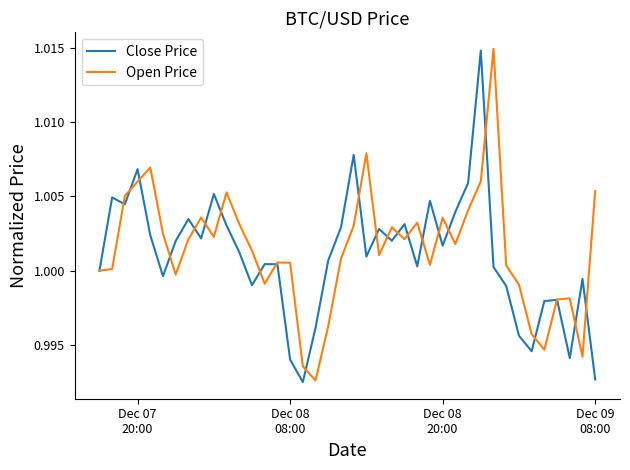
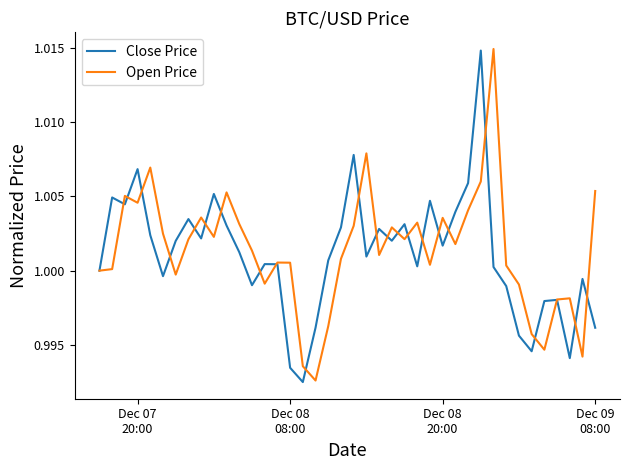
  {
    "Close Price": {
      "Dec 07 20:00": 1.0068,
-     "Dec 08 08:00": 0.9940,
+     "Dec 08 08:00": 0.9935,
      "Dec 08 20:00": 1.0017,
-     "Dec 09 08:00": 0.9927
+     "Dec 09 08:00": 0.9962
    },
    "Open Price": {
-     "Dec 07 20:00": 1.0060,
+     "Dec 07 20:00": 1.0046,
      "Dec 08 08:00": 1.0005,
      "Dec 08 20:00": 1.0036,
      "Dec 09 08:00": 1.0054
    }
  }
